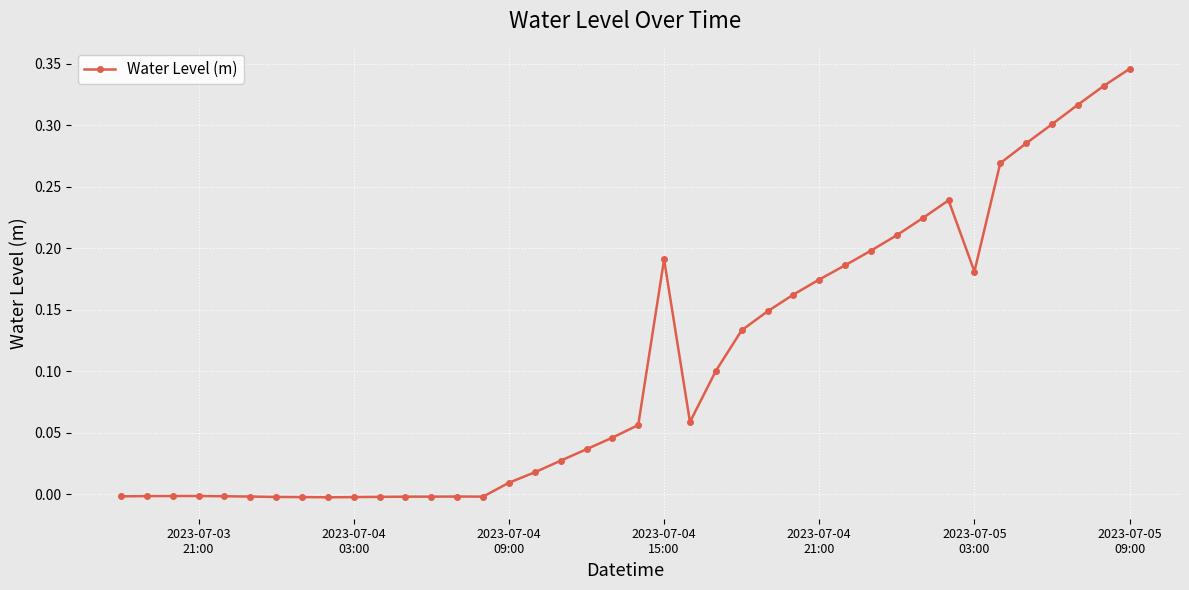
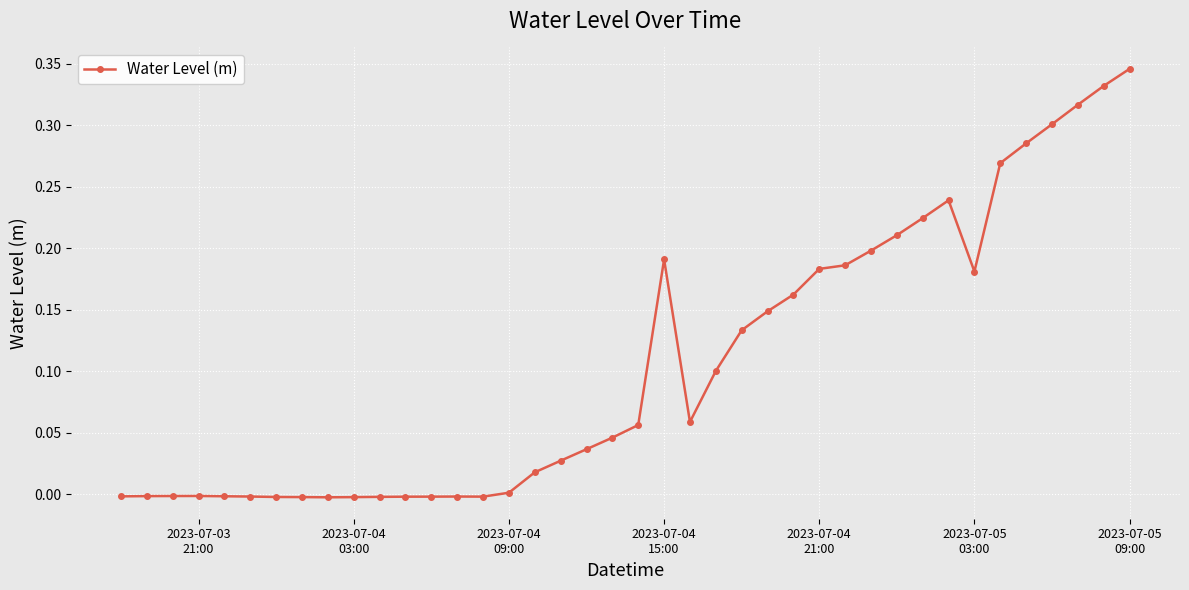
  {
    "2023-07-03 21:00": -0.002,
    "2023-07-04 03:00": -0.002,
-   "2023-07-04 09:00": 0.009,
+   "2023-07-04 09:00": 0.001,
    "2023-07-04 15:00": 0.191,
-   "2023-07-04 21:00": 0.174,
+   "2023-07-04 21:00": 0.183,
    "2023-07-05 03:00": 0.181,
    "2023-07-05 09:00": 0.346
  }
